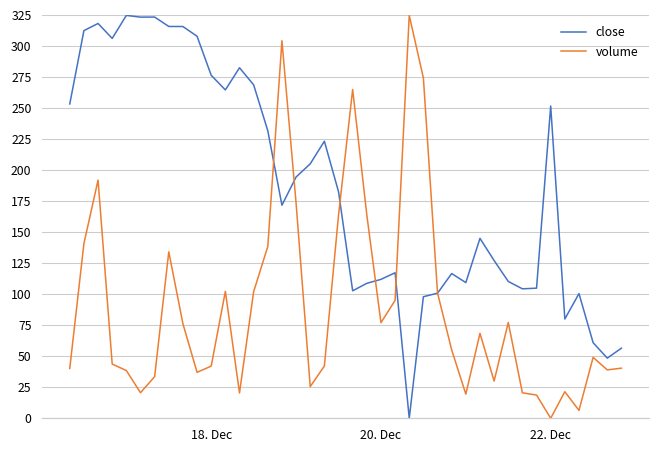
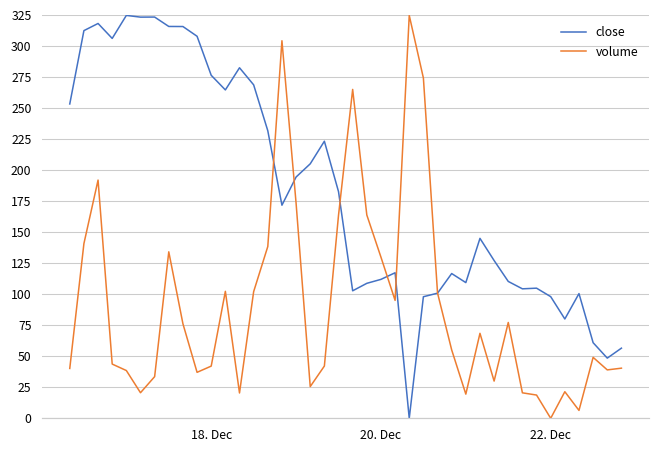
  {
    "close": {
      "18. Dec": 277,
      "20. Dec": 112,
-     "22. Dec": 252
+     "22. Dec": 98
    },
    "volume": {
      "18. Dec": 42,
-     "20. Dec": 77,
+     "20. Dec": 130,
      "22. Dec": 0
    }
  }
